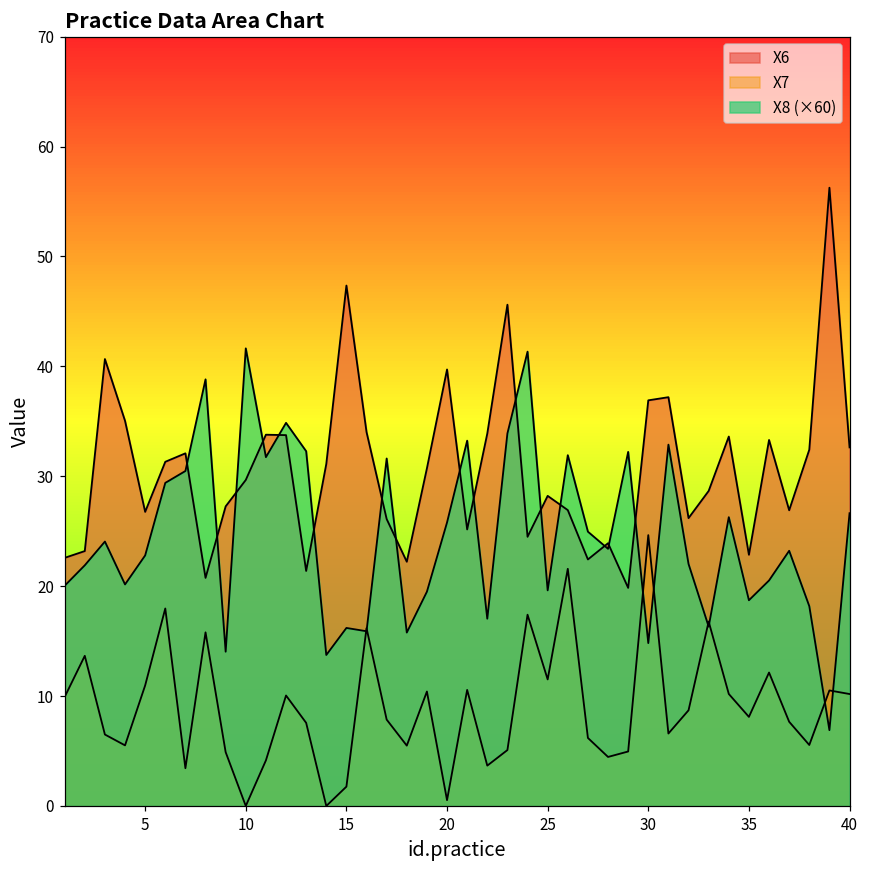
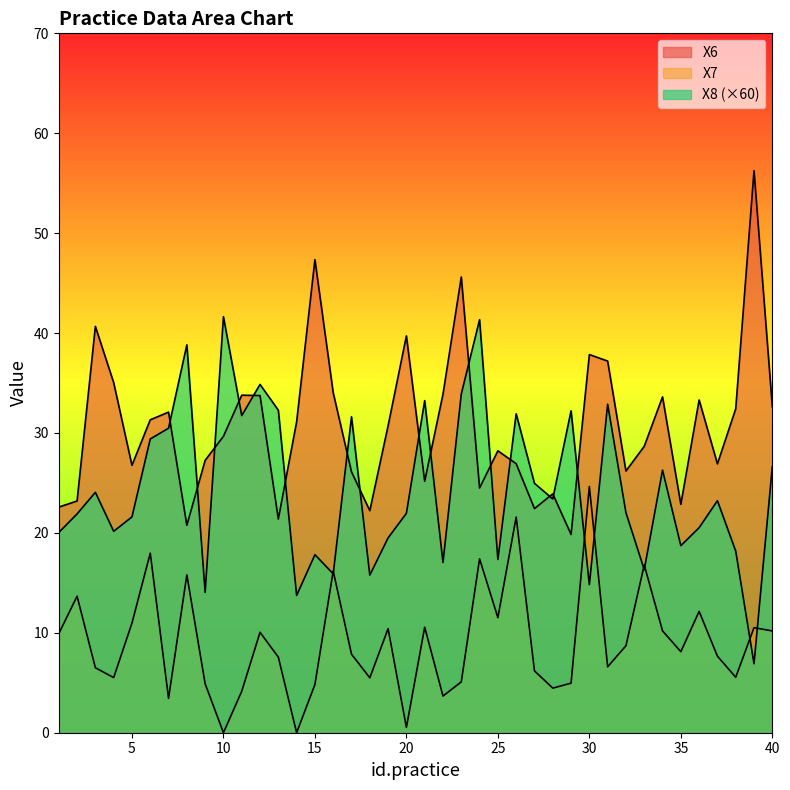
  {
    "X6": {
      "5": 27,
      "10": 30,
      "15": 47,
      "20": 40,
      "25": 28,
-     "30": 37,
+     "30": 38,
      "35": 23,
      "40": 33
    },
    "X7": {
      "5": 11,
      "10": 0,
-     "15": 2,
+     "15": 5,
      "20": 1,
      "25": 12,
      "30": 25,
      "35": 8,
      "40": 10
    },
    "X8 (×60)": {
-     "5": 23,
+     "5": 22,
      "10": 42,
-     "15": 16,
-     "20": 26,
-     "25": 20,
+     "15": 18,
+     "20": 22,
+     "25": 17,
      "30": 15,
      "35": 19,
      "40": 27
    }
  }
